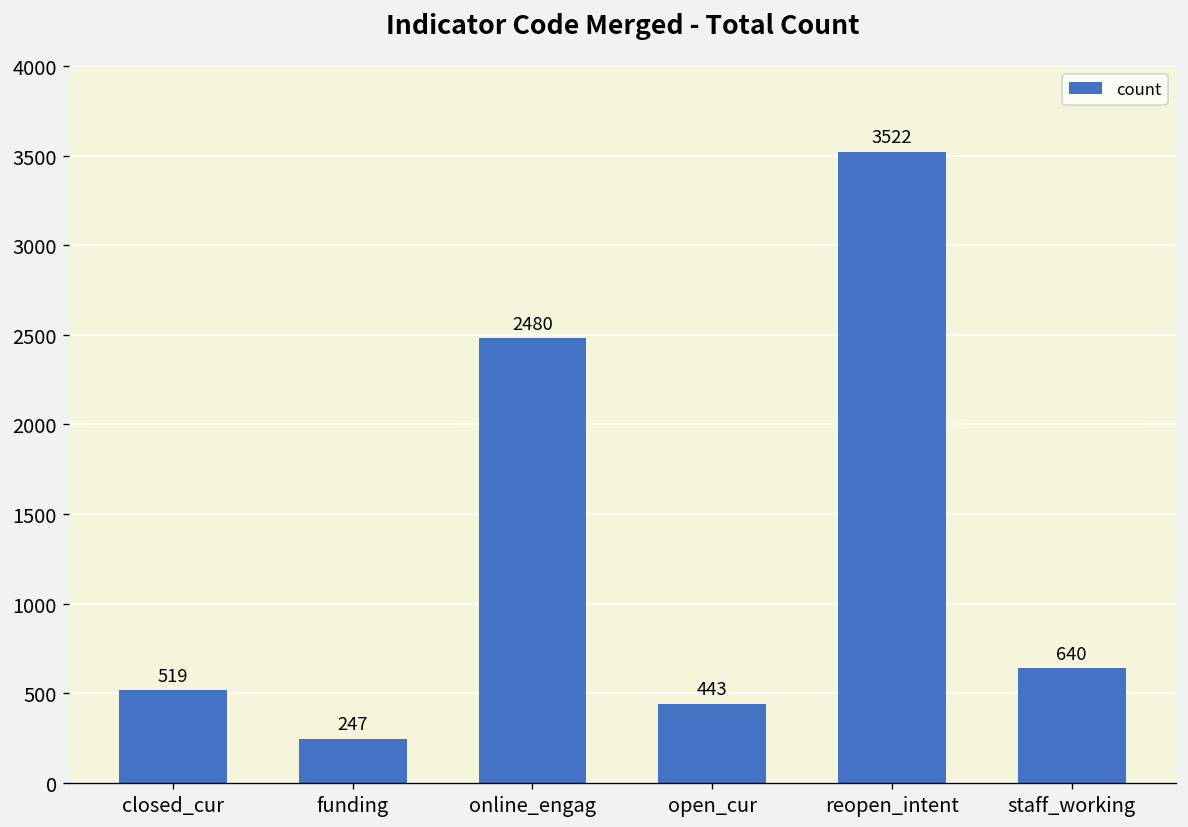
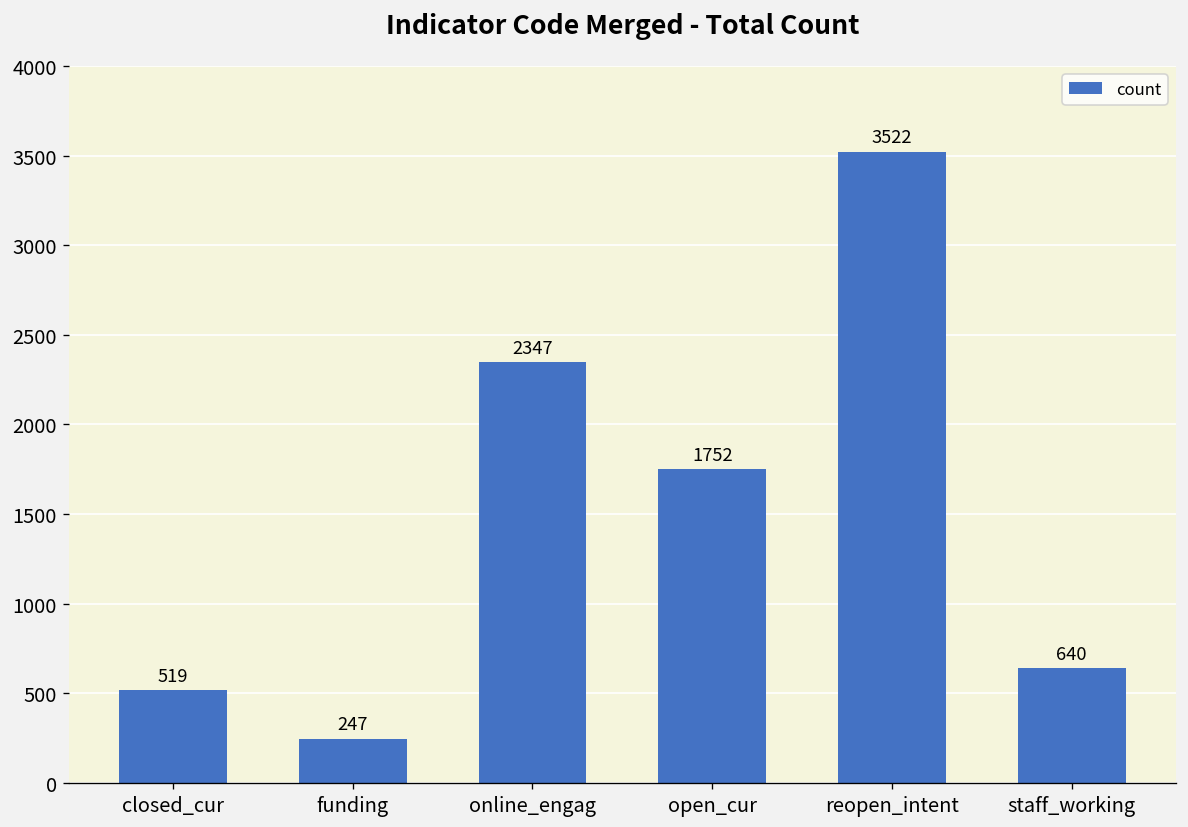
  {
    "closed_cur": 519,
    "funding": 247,
-   "online_engag": 2480,
-   "open_cur": 443,
+   "online_engag": 2347,
+   "open_cur": 1752,
    "reopen_intent": 3522,
    "staff_working": 640
  }
